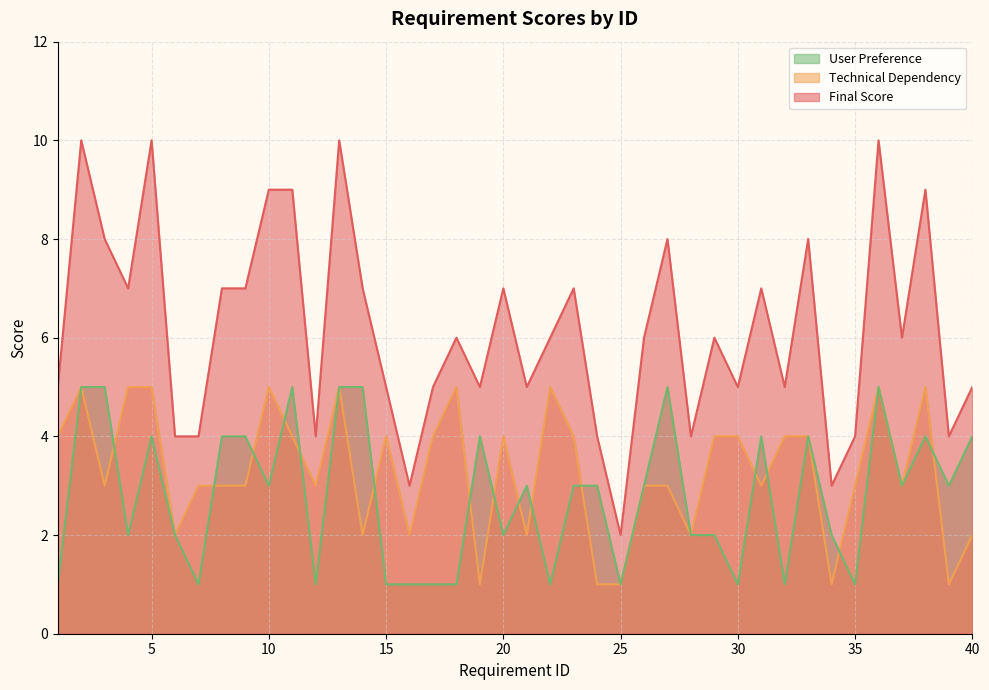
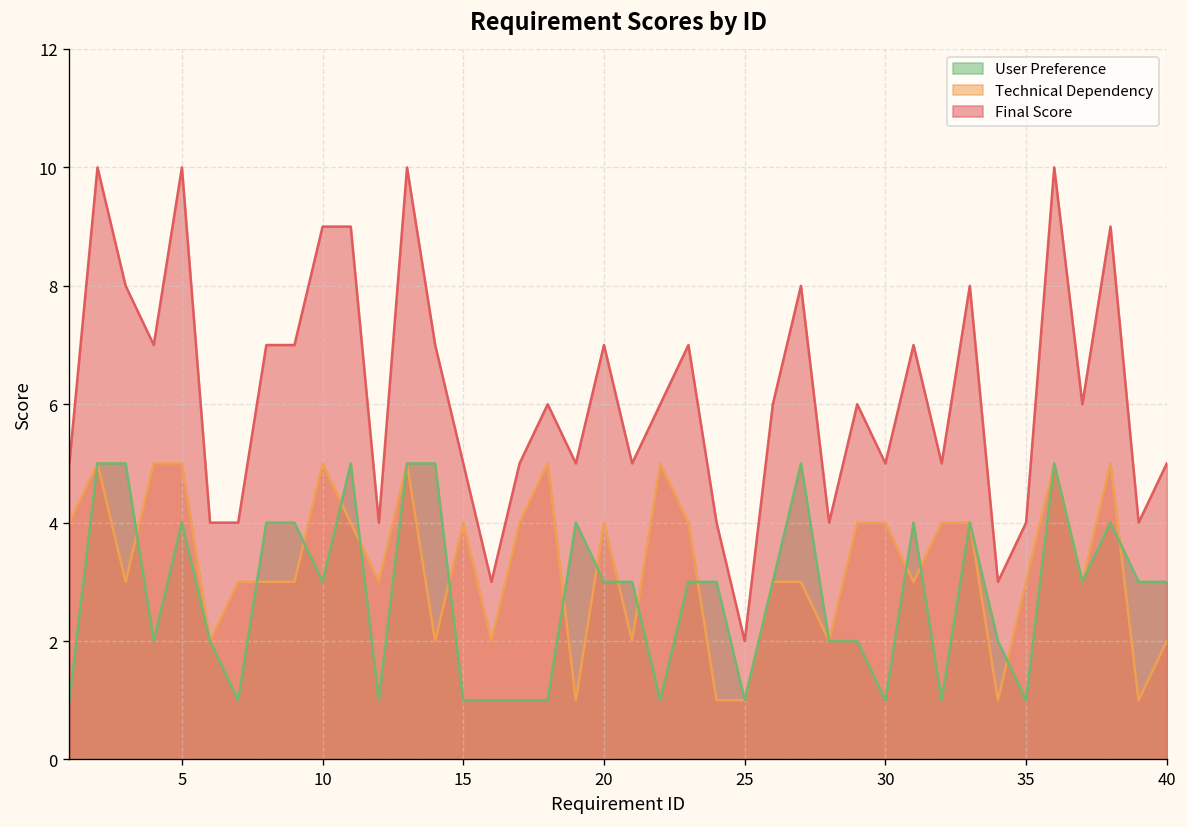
  {
    "User Preference": {
      "5": 4,
      "10": 3,
      "15": 1,
-     "20": 2,
+     "20": 3,
      "30": 1,
      "35": 1,
-     "40": 4
+     "40": 3
    }
  }
